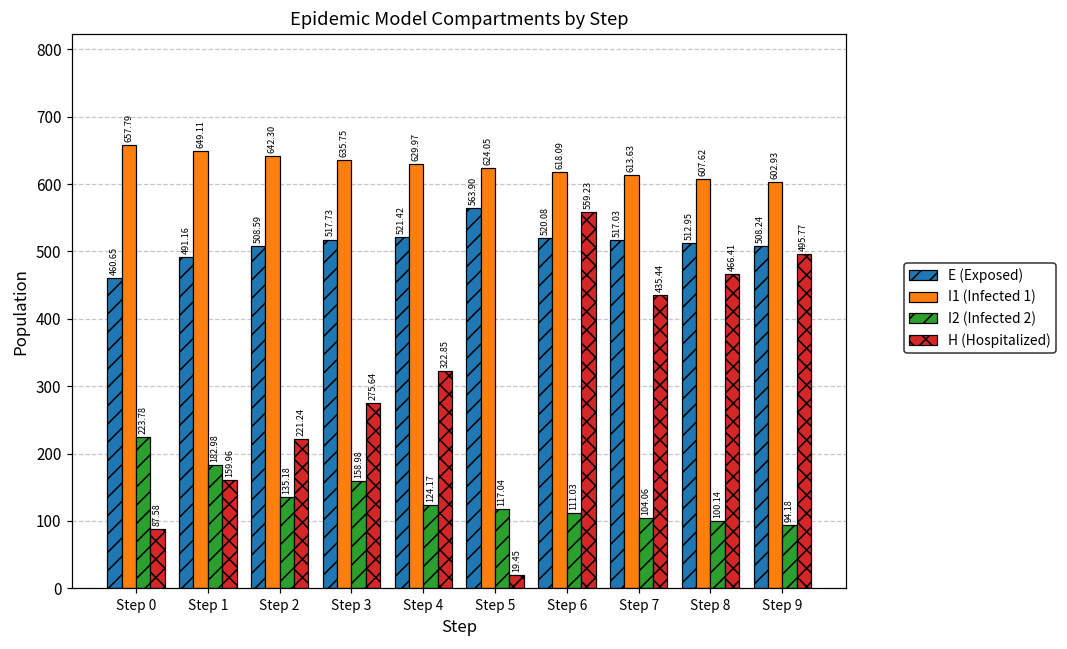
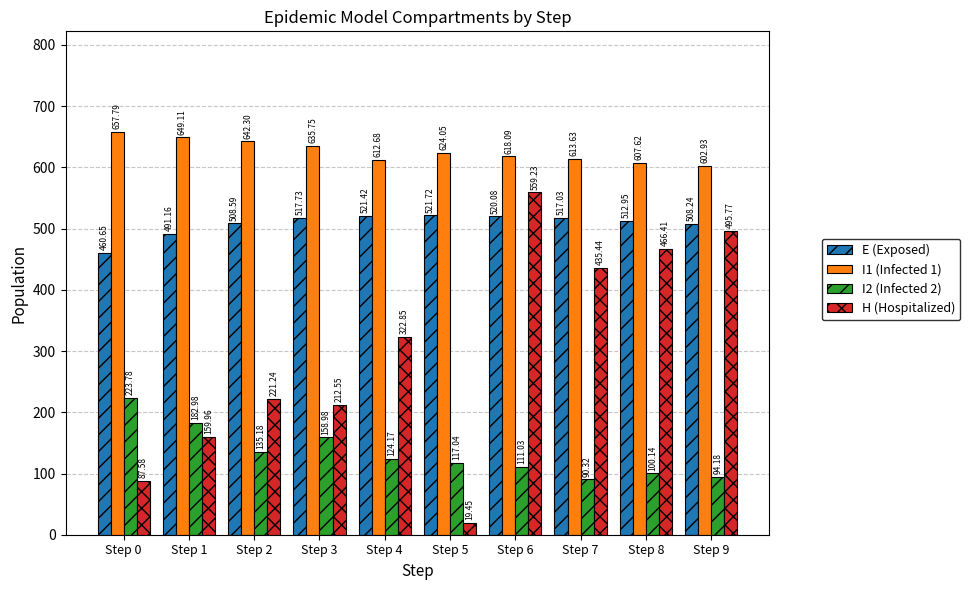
  {
    "E (Exposed)": {
      "Step 0": 460.65,
      "Step 1": 491.16,
      "Step 2": 508.59,
      "Step 3": 517.73,
      "Step 4": 521.42,
-     "Step 5": 563.90,
+     "Step 5": 521.72,
      "Step 6": 520.08,
      "Step 7": 517.03,
      "Step 8": 512.95,
      "Step 9": 508.24
    },
    "I1 (Infected 1)": {
      "Step 0": 657.79,
      "Step 1": 649.11,
      "Step 2": 642.30,
      "Step 3": 635.75,
-     "Step 4": 629.97,
+     "Step 4": 612.68,
      "Step 5": 624.05,
      "Step 6": 618.09,
      "Step 7": 613.63,
      "Step 8": 607.62,
      "Step 9": 602.93
    },
    "I2 (Infected 2)": {
      "Step 0": 223.78,
      "Step 1": 182.98,
      "Step 2": 135.18,
      "Step 3": 158.98,
      "Step 4": 124.17,
      "Step 5": 117.04,
      "Step 6": 111.03,
-     "Step 7": 104.06,
+     "Step 7": 90.32,
      "Step 8": 100.14,
      "Step 9": 94.18
    },
    "H (Hospitalized)": {
      "Step 0": 87.58,
      "Step 1": 159.96,
      "Step 2": 221.24,
-     "Step 3": 275.64,
+     "Step 3": 212.55,
      "Step 4": 322.85,
      "Step 5": 19.45,
      "Step 6": 559.23,
      "Step 7": 435.44,
      "Step 8": 466.41,
      "Step 9": 495.77
    }
  }
